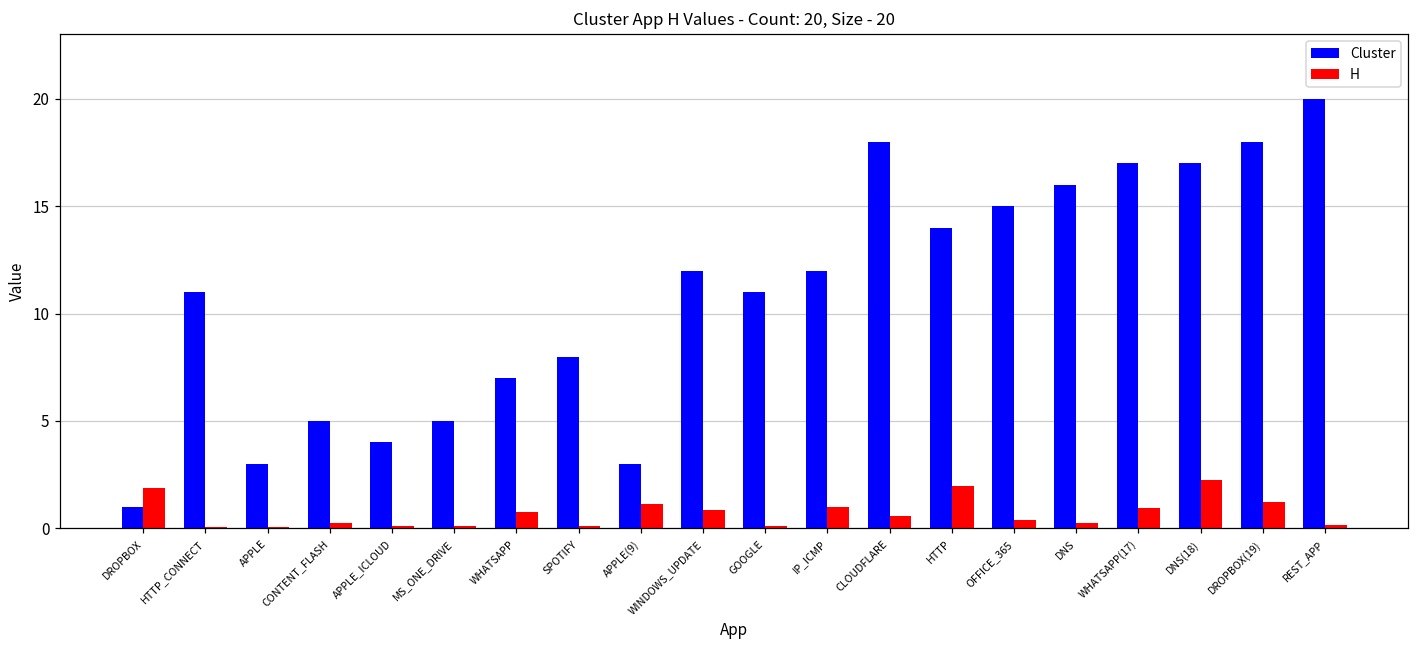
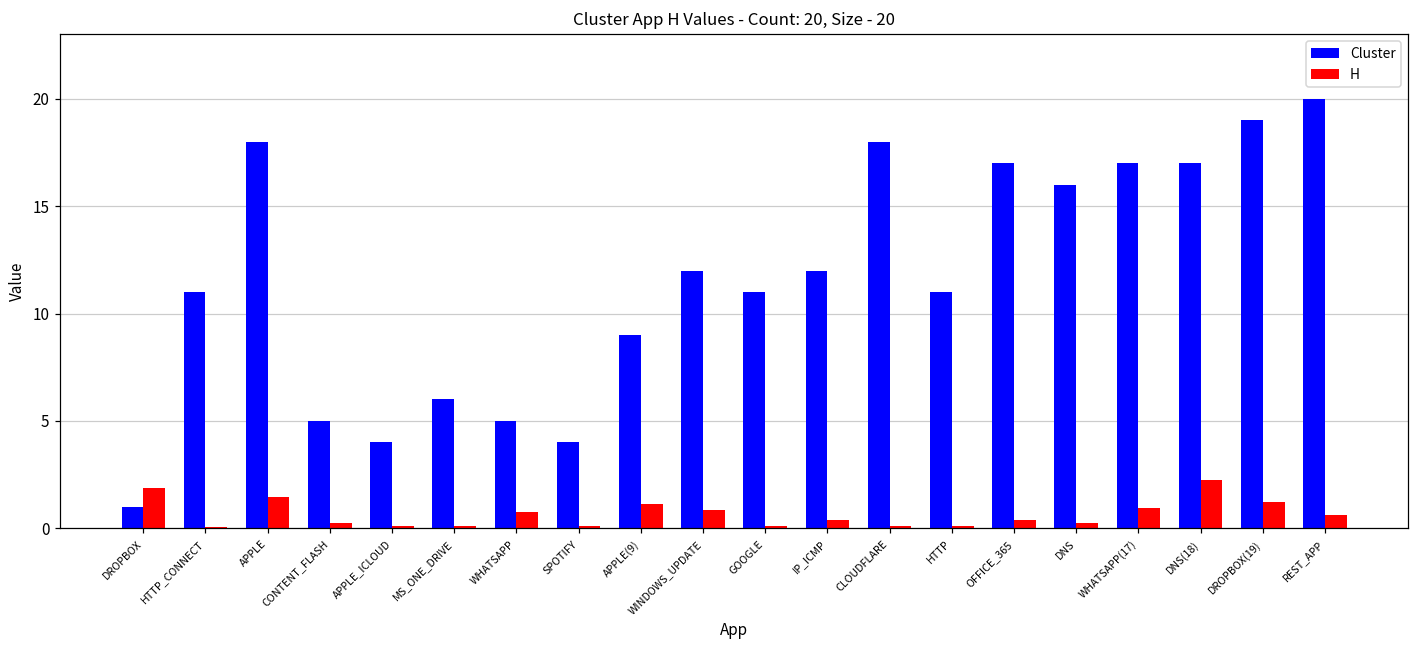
  {
    "Cluster": {
      "DROPBOX": 1,
      "HTTP_CONNECT": 11,
-     "APPLE": 3,
+     "APPLE": 18,
      "CONTENT_FLASH": 5,
      "APPLE_ICLOUD": 4,
-     "MS_ONE_DRIVE": 5,
-     "WHATSAPP": 7,
-     "SPOTIFY": 8,
-     "APPLE(9)": 3,
+     "MS_ONE_DRIVE": 6,
+     "WHATSAPP": 5,
+     "SPOTIFY": 4,
+     "APPLE(9)": 9,
      "WINDOWS_UPDATE": 12,
      "GOOGLE": 11,
      "IP_ICMP": 12,
      "CLOUDFLARE": 18,
-     "HTTP": 14,
-     "OFFICE_365": 15,
+     "HTTP": 11,
+     "OFFICE_365": 17,
      "DNS": 16,
      "WHATSAPP(17)": 17,
      "DNS(18)": 17,
-     "DROPBOX(19)": 18,
+     "DROPBOX(19)": 19,
      "REST_APP": 20
    },
    "H": {
      "DROPBOX": 1.9,
-     "APPLE": 0.1,
+     "APPLE": 1.5,
      "CONTENT_FLASH": 0.2,
      "WHATSAPP": 0.7,
      "APPLE(9)": 1.1,
      "WINDOWS_UPDATE": 0.9,
-     "IP_ICMP": 1.0,
-     "CLOUDFLARE": 0.6,
-     "HTTP": 2.0,
+     "IP_ICMP": 0.4,
+     "CLOUDFLARE": 0.1,
+     "HTTP": 0.1,
      "OFFICE_365": 0.4,
      "DNS": 0.2,
      "WHATSAPP(17)": 0.9,
      "DNS(18)": 2.2,
      "DROPBOX(19)": 1.2,
-     "REST_APP": 0.1
+     "REST_APP": 0.6
    }
  }
